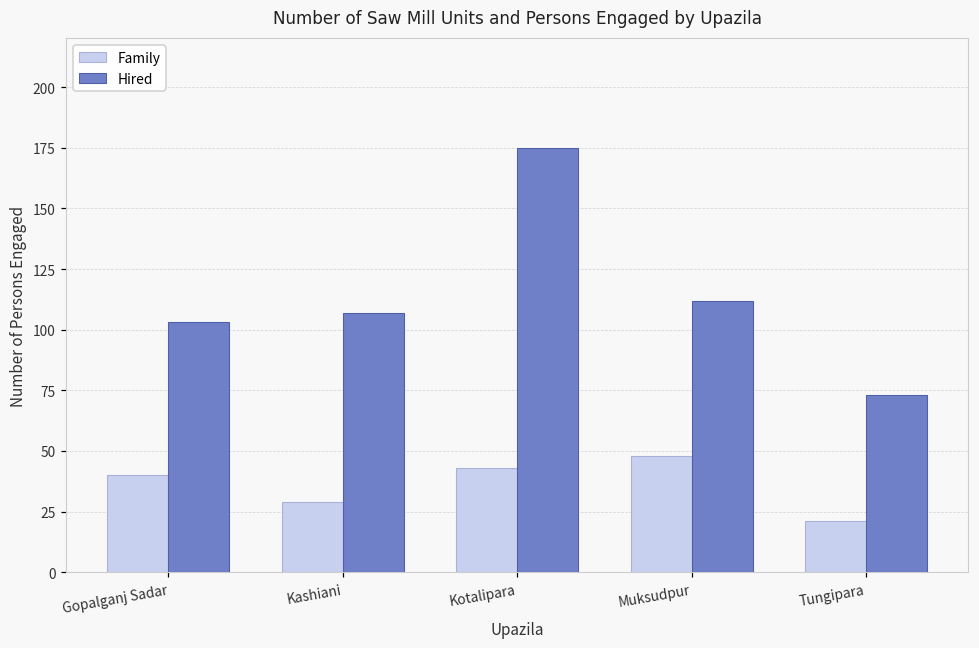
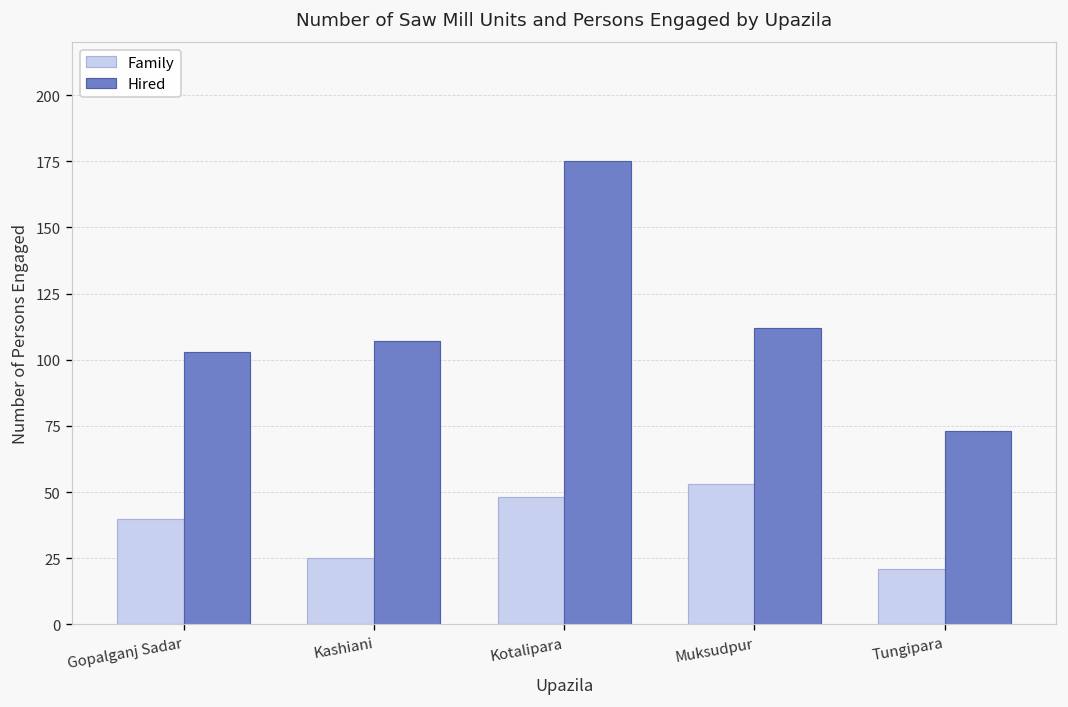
  {
    "Family": {
      "Gopalganj Sadar": 40,
-     "Kashiani": 29,
-     "Kotalipara": 43,
-     "Muksudpur": 48,
+     "Kashiani": 25,
+     "Kotalipara": 48,
+     "Muksudpur": 53,
      "Tungipara": 21
    },
    "Hired": {
      "Gopalganj Sadar": 103,
      "Kashiani": 107,
      "Kotalipara": 175,
      "Muksudpur": 112,
      "Tungipara": 73
    }
  }
